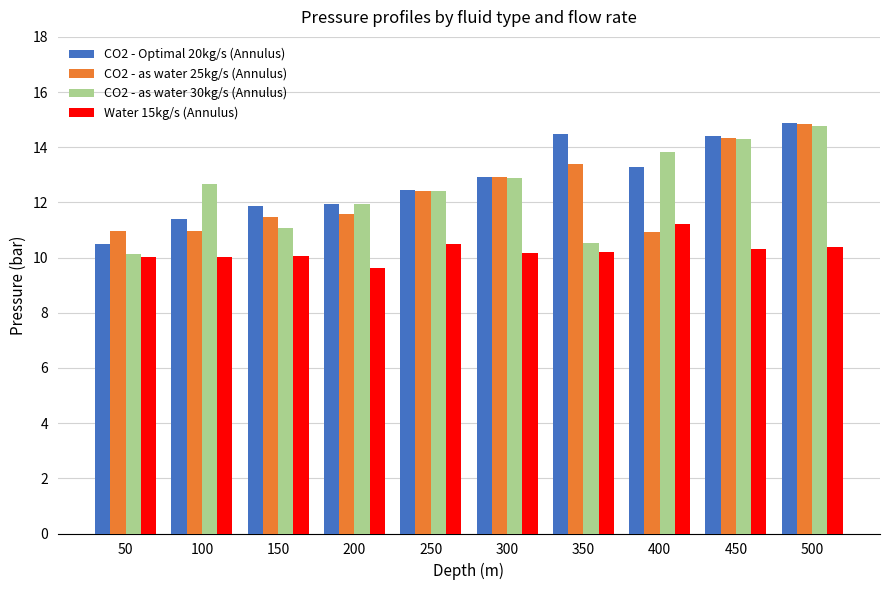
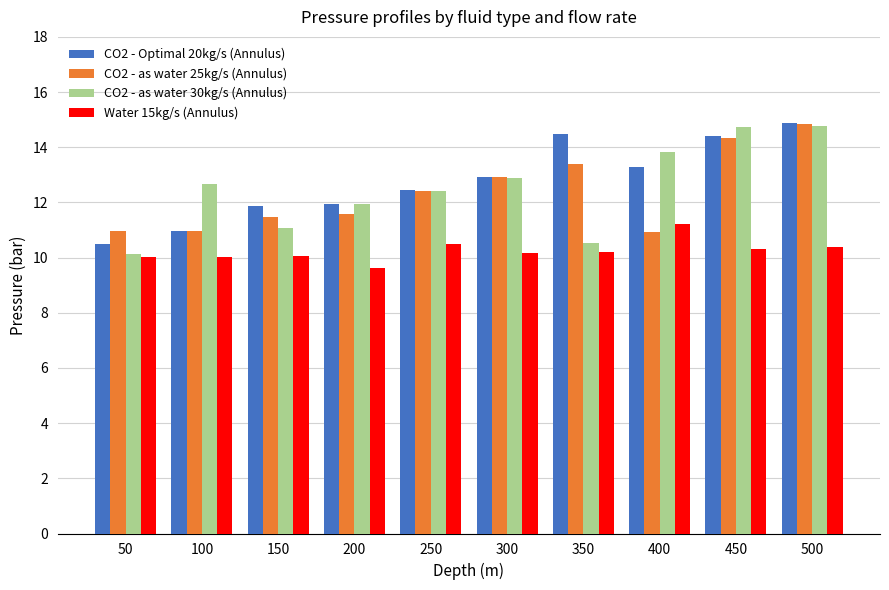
  {
    "CO2 - Optimal 20kg/s (Annulus)": {
      "50": 10.5,
-     "100": 11.4,
+     "100": 11.0,
      "150": 11.9,
      "200": 12.0,
      "250": 12.4,
      "300": 12.9,
      "350": 14.5,
      "400": 13.3,
      "450": 14.4,
      "500": 14.9
    },
    "CO2 - as water 25kg/s (Annulus)": {
      "50": 11.0,
      "100": 11.0,
      "150": 11.5,
      "200": 11.6,
      "250": 12.4,
      "300": 12.9,
      "350": 13.4,
      "400": 10.9,
      "450": 14.3,
      "500": 14.8
    },
    "CO2 - as water 30kg/s (Annulus)": {
      "50": 10.1,
      "100": 12.7,
      "150": 11.1,
      "200": 11.9,
      "250": 12.4,
      "300": 12.9,
      "350": 10.5,
      "400": 13.8,
-     "450": 14.3,
+     "450": 14.7,
      "500": 14.8
    },
    "Water 15kg/s (Annulus)": {
      "50": 10.0,
      "100": 10.0,
      "150": 10.1,
      "200": 9.6,
      "250": 10.5,
      "300": 10.2,
      "350": 10.2,
      "400": 11.2,
      "450": 10.3,
      "500": 10.4
    }
  }
